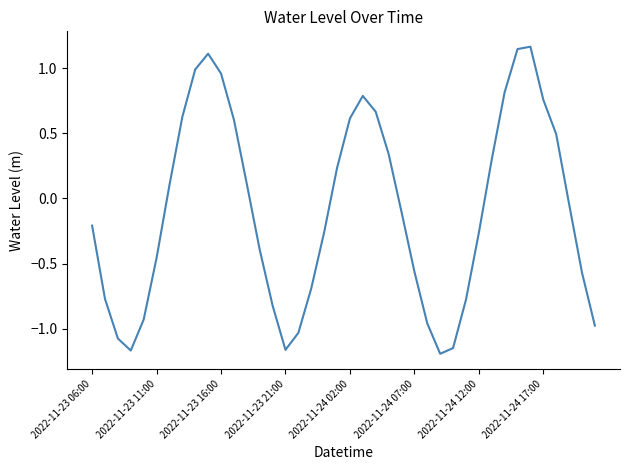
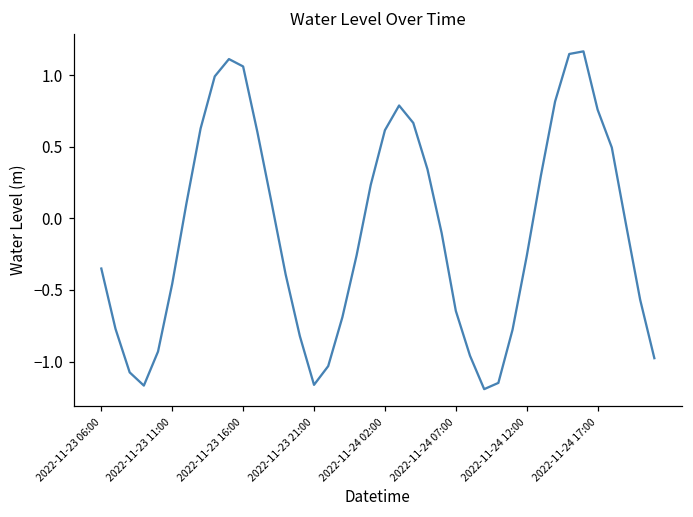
  {
-   "2022-11-23 06:00": -0.21,
+   "2022-11-23 06:00": -0.35,
    "2022-11-23 11:00": -0.46,
-   "2022-11-23 16:00": 0.96,
+   "2022-11-23 16:00": 1.06,
    "2022-11-23 21:00": -1.16,
    "2022-11-24 02:00": 0.62,
-   "2022-11-24 07:00": -0.56,
+   "2022-11-24 07:00": -0.65,
    "2022-11-24 12:00": -0.26,
    "2022-11-24 17:00": 0.76
  }
